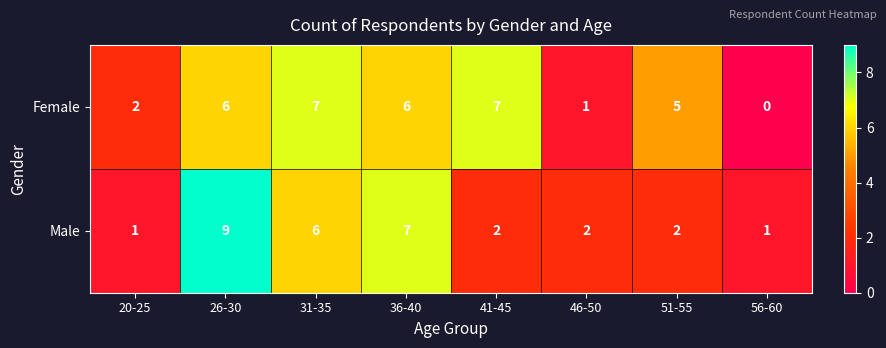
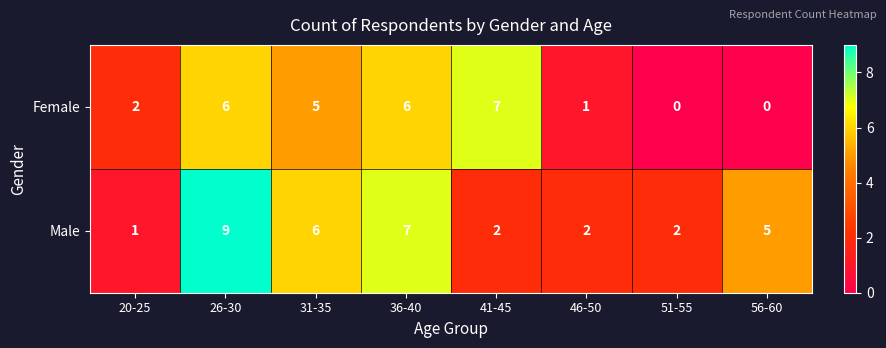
  {
    "Female": {
      "20-25": 2,
      "26-30": 6,
-     "31-35": 7,
+     "31-35": 5,
      "36-40": 6,
      "41-45": 7,
      "46-50": 1,
-     "51-55": 5,
+     "51-55": 0,
      "56-60": 0
    },
    "Male": {
      "20-25": 1,
      "26-30": 9,
      "31-35": 6,
      "36-40": 7,
      "41-45": 2,
      "46-50": 2,
      "51-55": 2,
-     "56-60": 1
+     "56-60": 5
    }
  }
